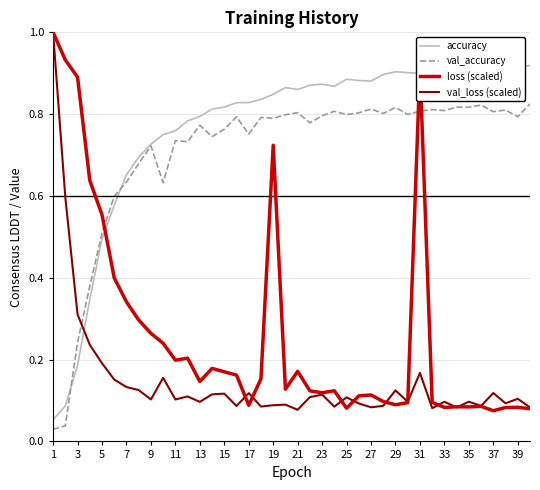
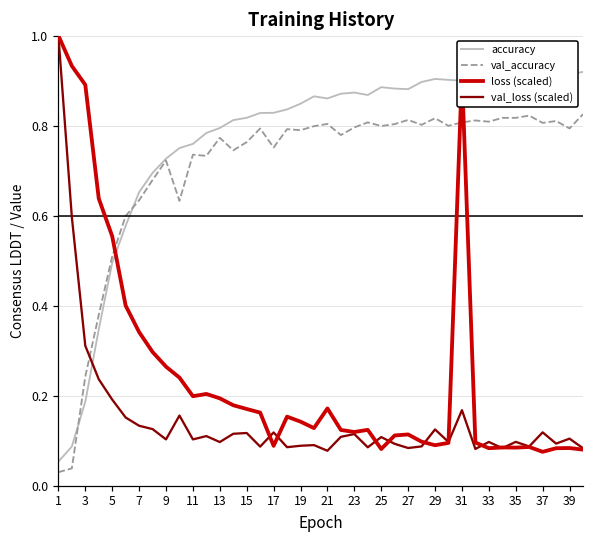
  {
    "loss (scaled)": {
      "3": 0.89,
      "5": 0.55,
      "7": 0.34,
      "9": 0.26,
      "11": 0.20,
-     "13": 0.15,
+     "13": 0.19,
      "15": 0.17,
      "17": 0.09,
-     "19": 0.72,
+     "19": 0.14,
      "21": 0.17,
      "25": 0.08,
      "27": 0.11,
      "29": 0.09,
      "33": 0.08,
      "35": 0.08,
      "37": 0.08,
      "39": 0.08
    },
    "val_loss (scaled)": {
      "3": 0.31,
      "5": 0.19,
      "7": 0.13,
      "9": 0.10,
      "11": 0.10,
      "13": 0.10,
      "15": 0.12,
      "17": 0.12,
      "19": 0.09,
      "21": 0.08,
      "25": 0.11,
      "27": 0.08,
      "29": 0.12,
      "31": 0.17,
      "33": 0.10,
      "35": 0.10,
      "37": 0.12,
      "39": 0.10
    }
  }
